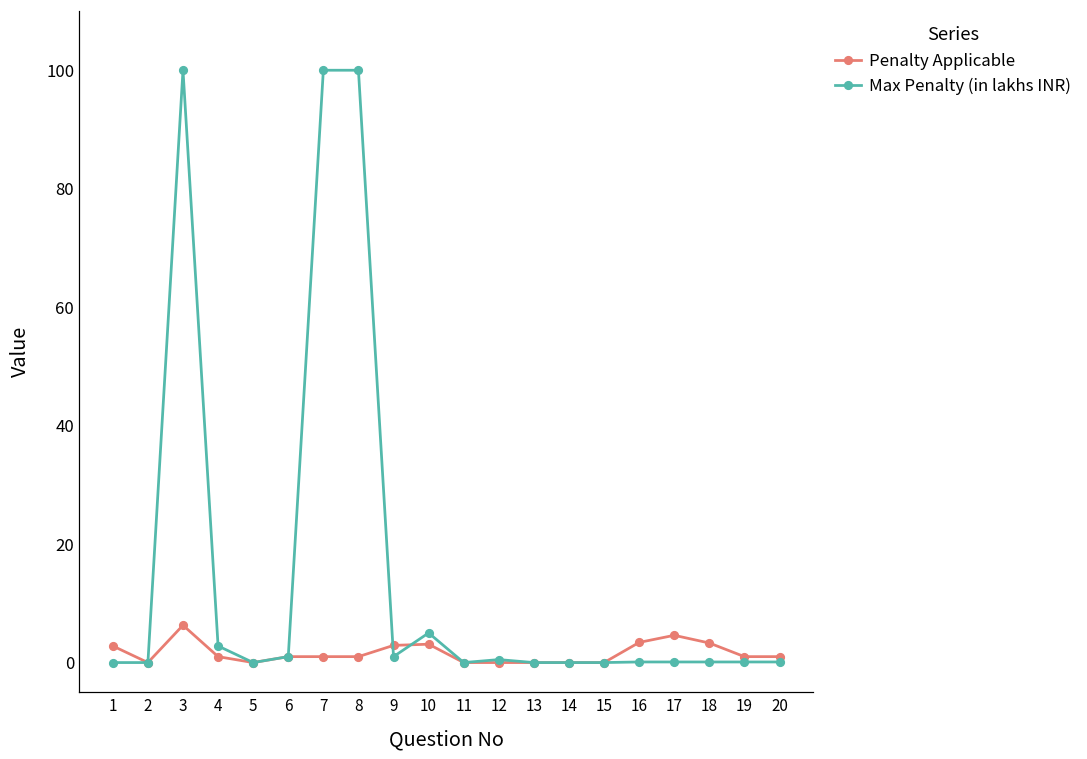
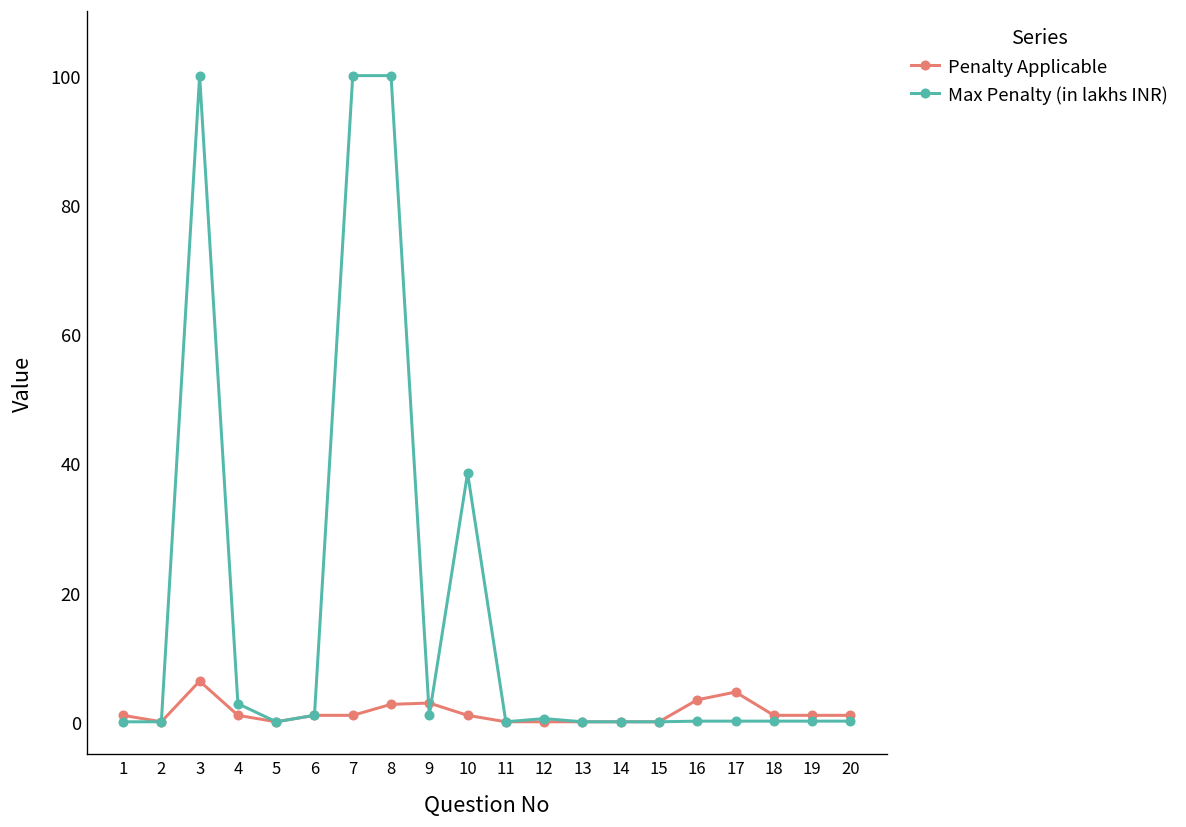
  {
    "Penalty Applicable": {
-     "1": 3,
+     "1": 1,
      "3": 6,
      "4": 1,
      "7": 1,
-     "8": 1,
+     "8": 3,
      "9": 3,
-     "10": 3,
+     "10": 1,
      "12": 0,
      "16": 3,
      "17": 5,
-     "18": 3,
+     "18": 1,
      "19": 1,
      "20": 1
    },
    "Max Penalty (in lakhs INR)": {
      "1": 0,
      "3": 100,
      "4": 3,
      "7": 100,
      "8": 100,
      "9": 1,
-     "10": 5,
+     "10": 39,
      "12": 1,
      "16": 0,
      "17": 0,
      "18": 0,
      "19": 0,
      "20": 0
    }
  }
